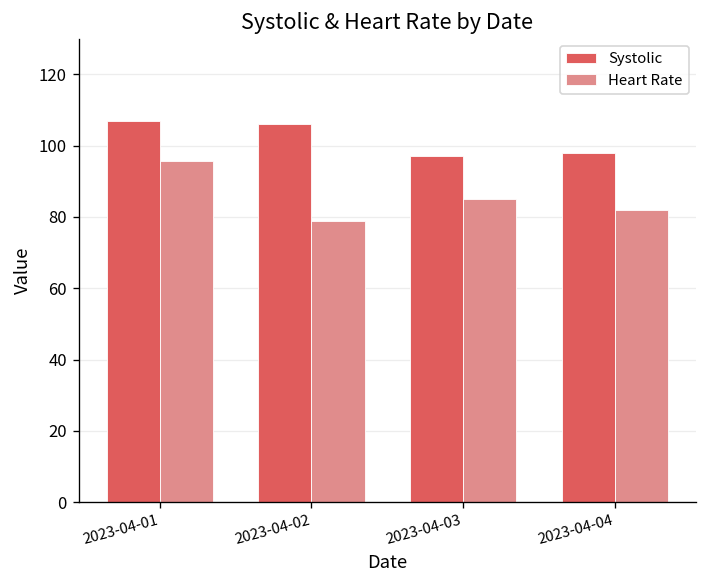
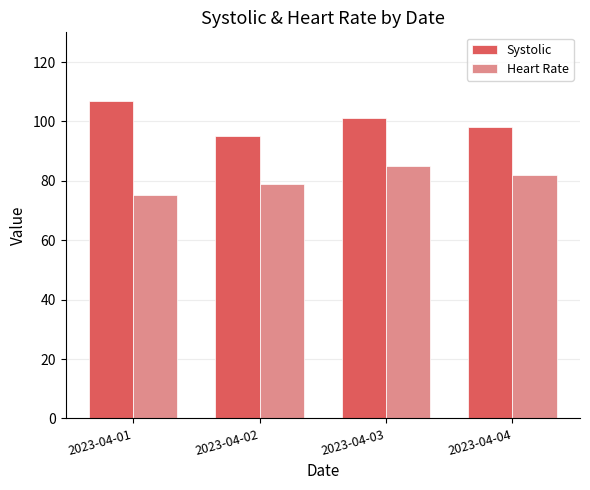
  {
    "Systolic": {
      "2023-04-01": 107,
-     "2023-04-02": 106,
-     "2023-04-03": 97,
+     "2023-04-02": 95,
+     "2023-04-03": 101,
      "2023-04-04": 98
    },
    "Heart Rate": {
-     "2023-04-01": 96,
+     "2023-04-01": 75,
      "2023-04-02": 79,
      "2023-04-03": 85,
      "2023-04-04": 82
    }
  }
